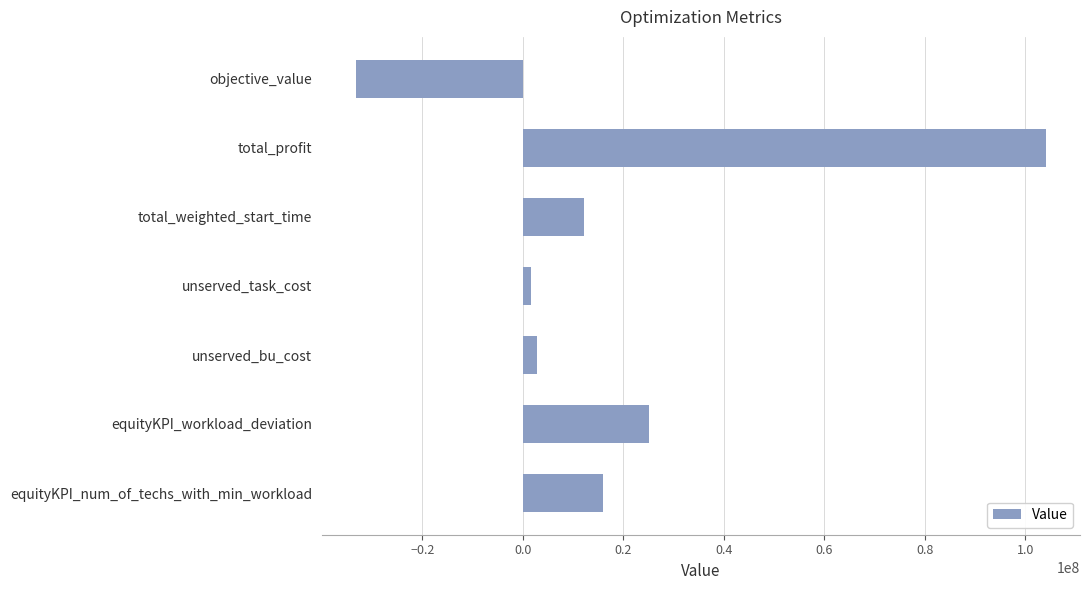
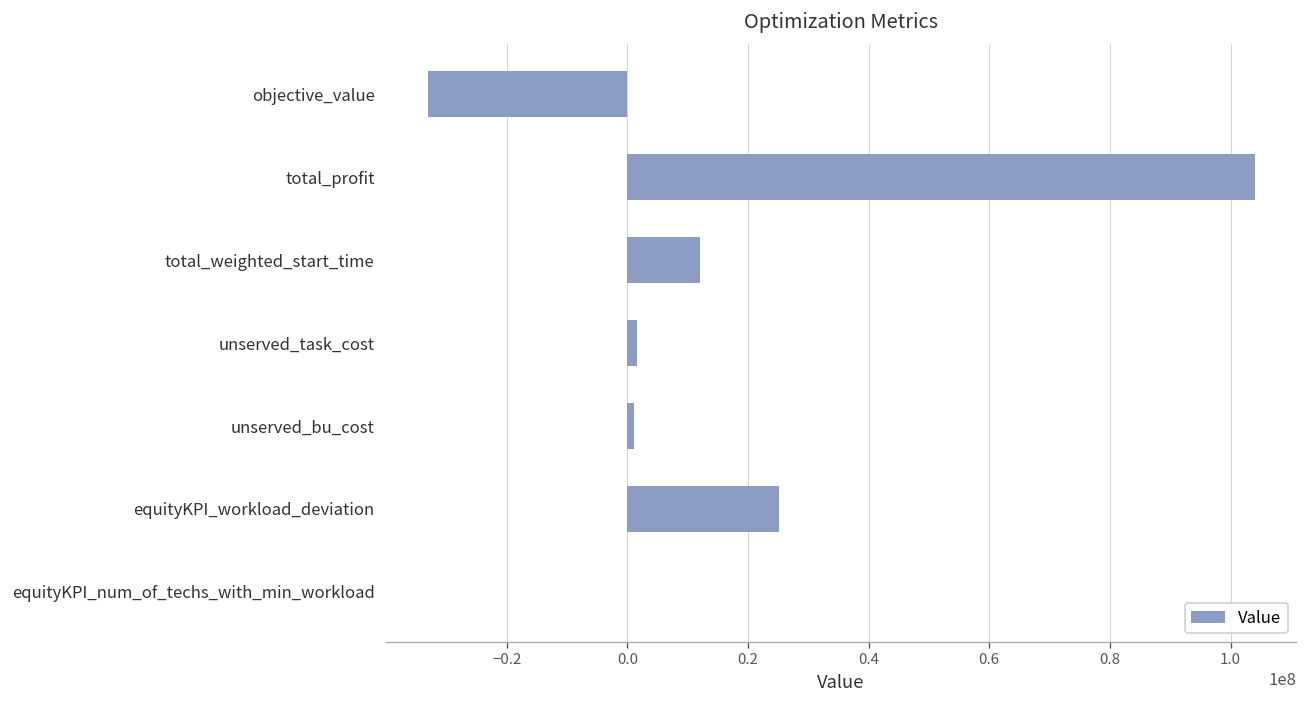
  {
    "objective_value": -33000000,
    "total_profit": 104000000,
    "total_weighted_start_time": 12000000,
    "unserved_task_cost": 2000000,
-   "unserved_bu_cost": 3000000,
+   "unserved_bu_cost": 1000000,
    "equityKPI_workload_deviation": 25000000,
-   "equityKPI_num_of_techs_with_min_workload": 16000000
+   "equityKPI_num_of_techs_with_min_workload": 0
  }
